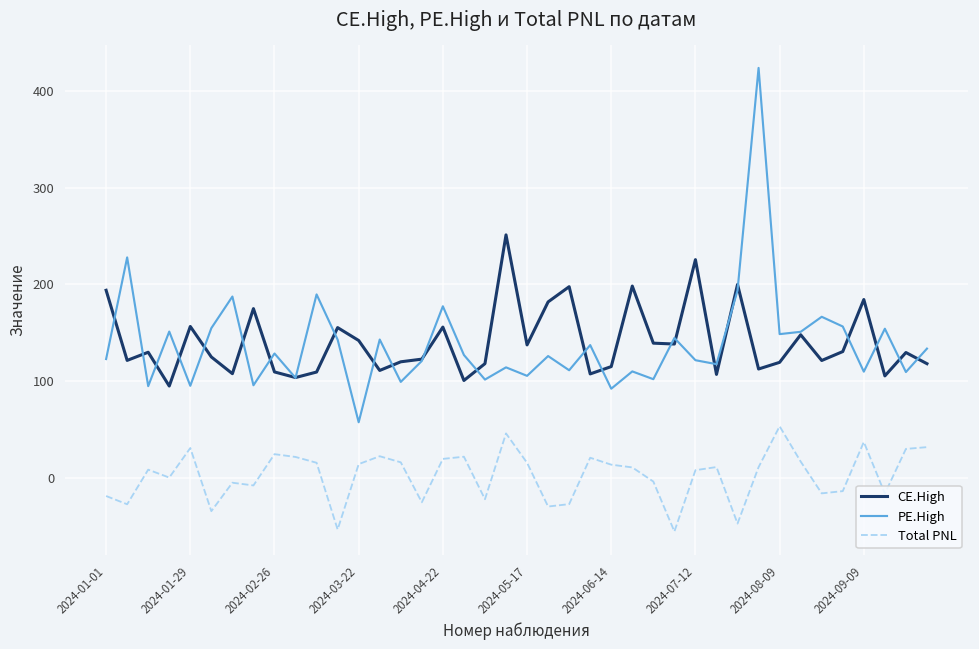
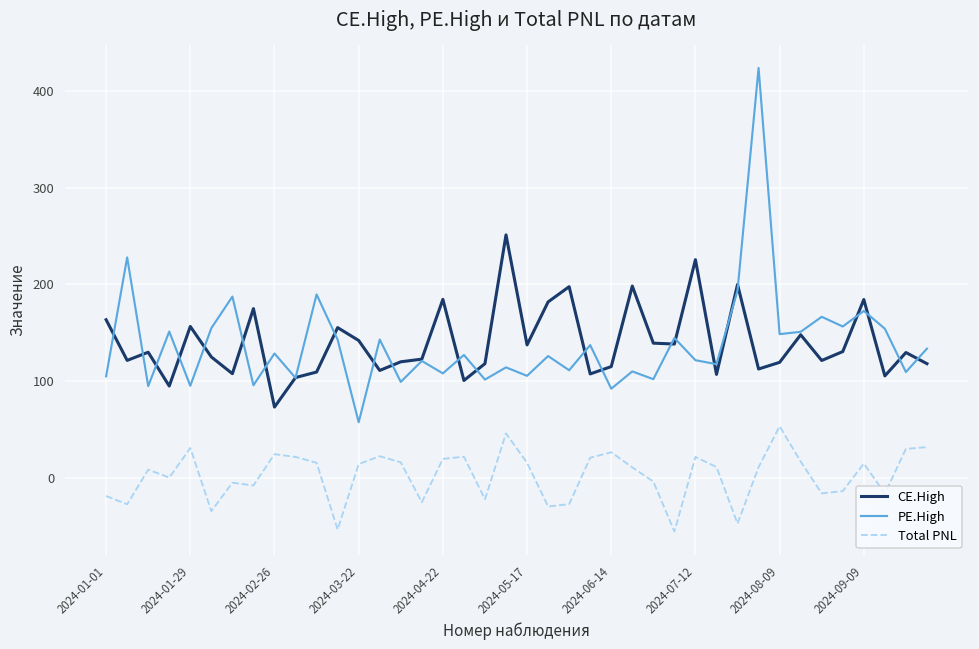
  {
    "CE.High": {
-     "2024-01-01": 190,
+     "2024-01-01": 160,
      "2024-01-29": 160,
-     "2024-02-26": 110,
+     "2024-02-26": 70,
      "2024-03-22": 140,
-     "2024-04-22": 160,
+     "2024-04-22": 180,
      "2024-05-17": 140,
      "2024-06-14": 120,
      "2024-07-12": 230,
      "2024-08-09": 120,
      "2024-09-09": 180
    },
    "PE.High": {
-     "2024-01-01": 120,
+     "2024-01-01": 100,
      "2024-01-29": 100,
      "2024-02-26": 130,
      "2024-03-22": 60,
-     "2024-04-22": 180,
+     "2024-04-22": 110,
      "2024-05-17": 110,
      "2024-06-14": 90,
      "2024-07-12": 120,
      "2024-08-09": 150,
-     "2024-09-09": 110
+     "2024-09-09": 170
    },
    "Total PNL": {
      "2024-01-01": -20,
      "2024-01-29": 30,
      "2024-02-26": 20,
      "2024-03-22": 10,
      "2024-04-22": 20,
      "2024-05-17": 20,
-     "2024-06-14": 10,
-     "2024-07-12": 10,
+     "2024-06-14": 30,
+     "2024-07-12": 20,
      "2024-08-09": 50,
-     "2024-09-09": 40
+     "2024-09-09": 10
    }
  }
